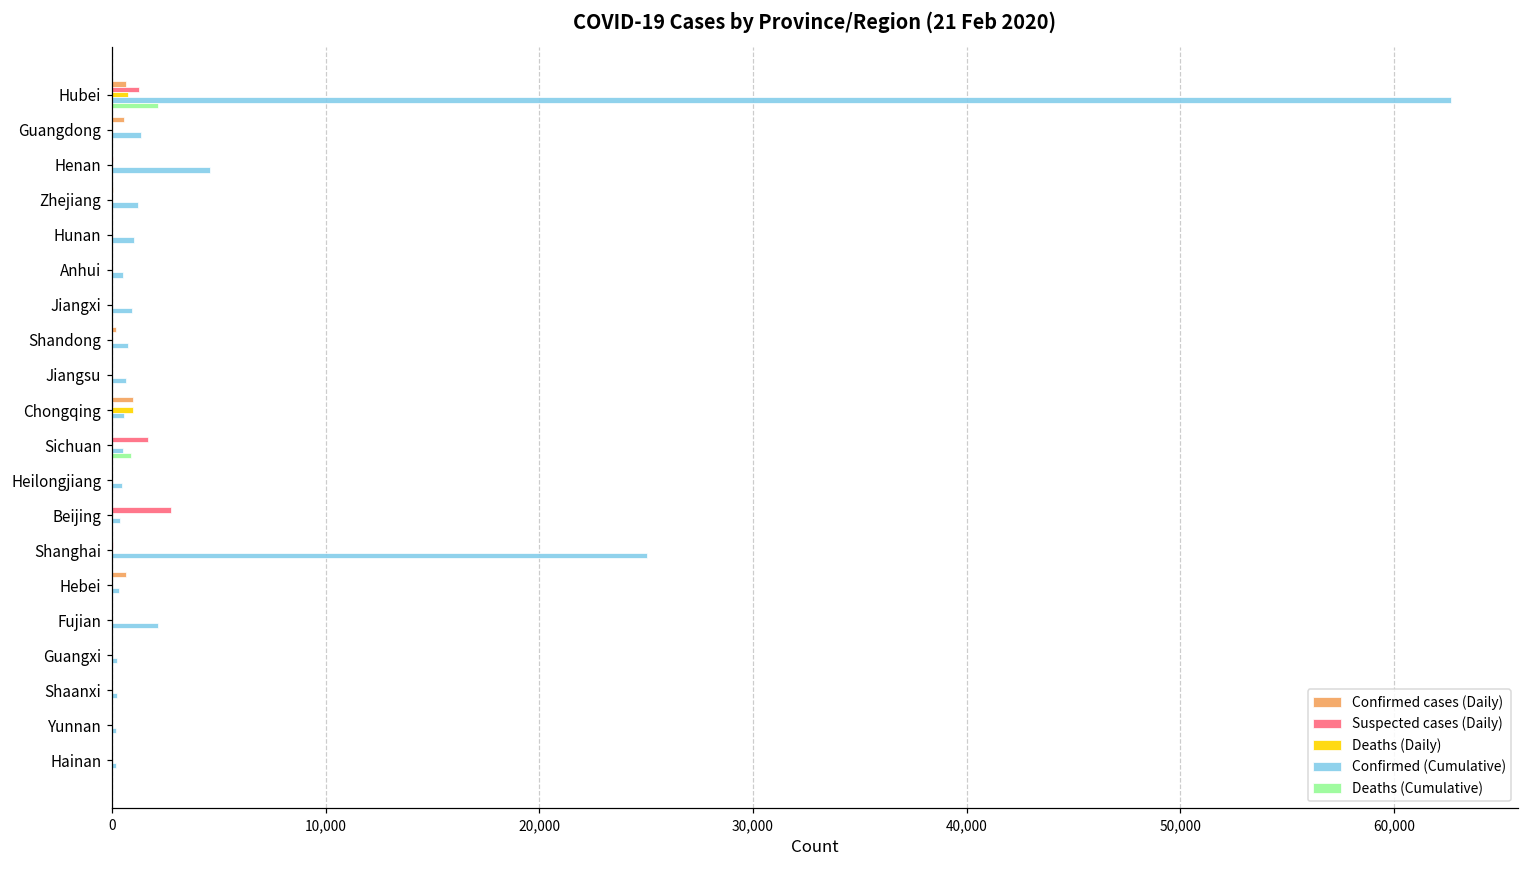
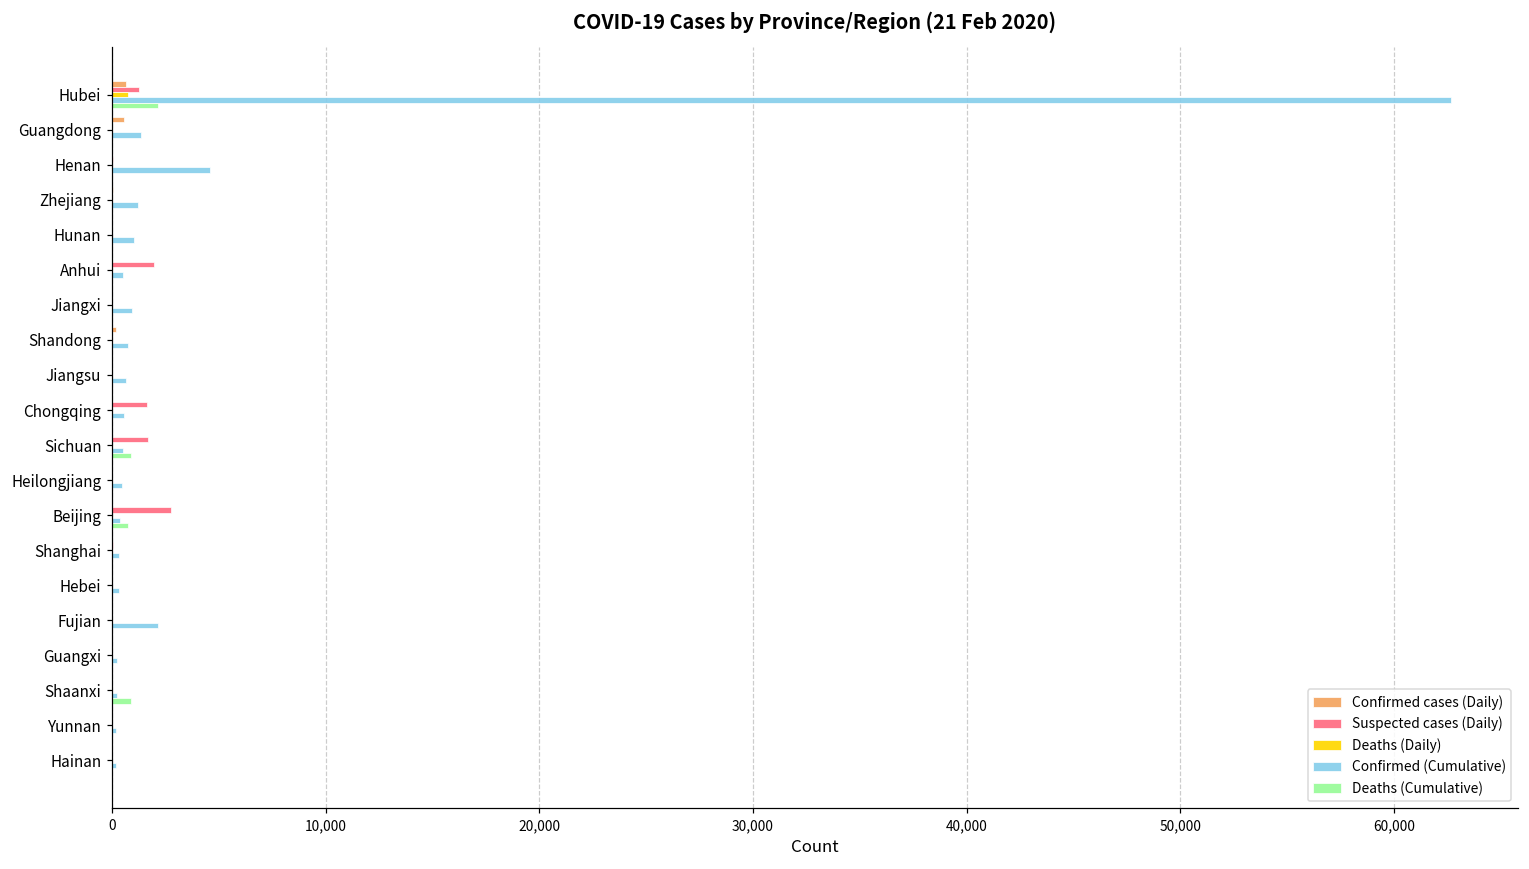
  {
    "Confirmed cases (Daily)": {
      "Hubei": "600",
      "Guangdong": "600",
      "Jiangxi": "0",
      "Shandong": "200",
      "Jiangsu": "0",
-     "Chongqing": "1,000",
-     "Hebei": "700",
+     "Chongqing": "0",
+     "Hebei": "0",
      "Fujian": "0",
      "Shaanxi": "0",
      "Hainan": "0"
    },
    "Suspected cases (Daily)": {
      "Hubei": "1,300",
-     "Anhui": "0",
+     "Anhui": "2,000",
      "Jiangxi": "0",
-     "Chongqing": "0",
+     "Chongqing": "1,600",
      "Sichuan": "1,700",
      "Beijing": "2,800",
      "Hebei": "0",
      "Fujian": "0"
    },
    "Deaths (Daily)": {
      "Hubei": "800",
      "Guangdong": "0",
      "Henan": "0",
      "Hunan": "0",
      "Anhui": "0",
      "Jiangxi": "0",
      "Shandong": "0",
      "Jiangsu": "0",
-     "Chongqing": "1,000",
+     "Chongqing": "0",
      "Sichuan": "0",
      "Heilongjiang": "0",
      "Beijing": "0",
      "Shanghai": "0",
      "Hebei": "0",
      "Fujian": "0",
      "Guangxi": "0",
      "Shaanxi": "0",
      "Hainan": "0"
    },
    "Confirmed (Cumulative)": {
      "Hubei": "62,700",
      "Guangdong": "1,300",
      "Henan": "4,600",
      "Zhejiang": "1,200",
      "Hunan": "1,000",
      "Anhui": "500",
      "Jiangxi": "900",
      "Shandong": "700",
      "Jiangsu": "600",
      "Chongqing": "600",
      "Sichuan": "500",
      "Heilongjiang": "500",
      "Beijing": "400",
-     "Shanghai": "25,000",
+     "Shanghai": "300",
      "Hebei": "300",
      "Fujian": "2,200",
      "Guangxi": "200",
      "Shaanxi": "200",
      "Yunnan": "200",
      "Hainan": "200"
    },
    "Deaths (Cumulative)": {
      "Hubei": "2,100",
      "Jiangsu": "0",
      "Sichuan": "900",
-     "Beijing": "0",
-     "Shaanxi": "0"
+     "Beijing": "700",
+     "Shaanxi": "900"
    }
  }
